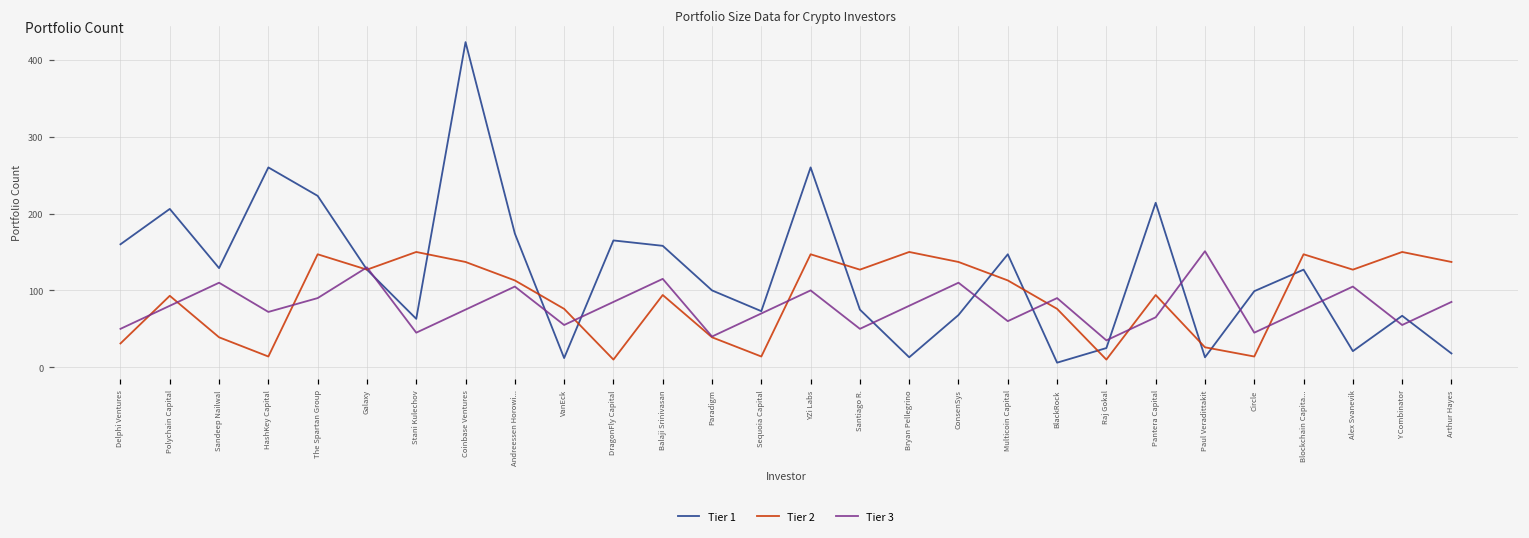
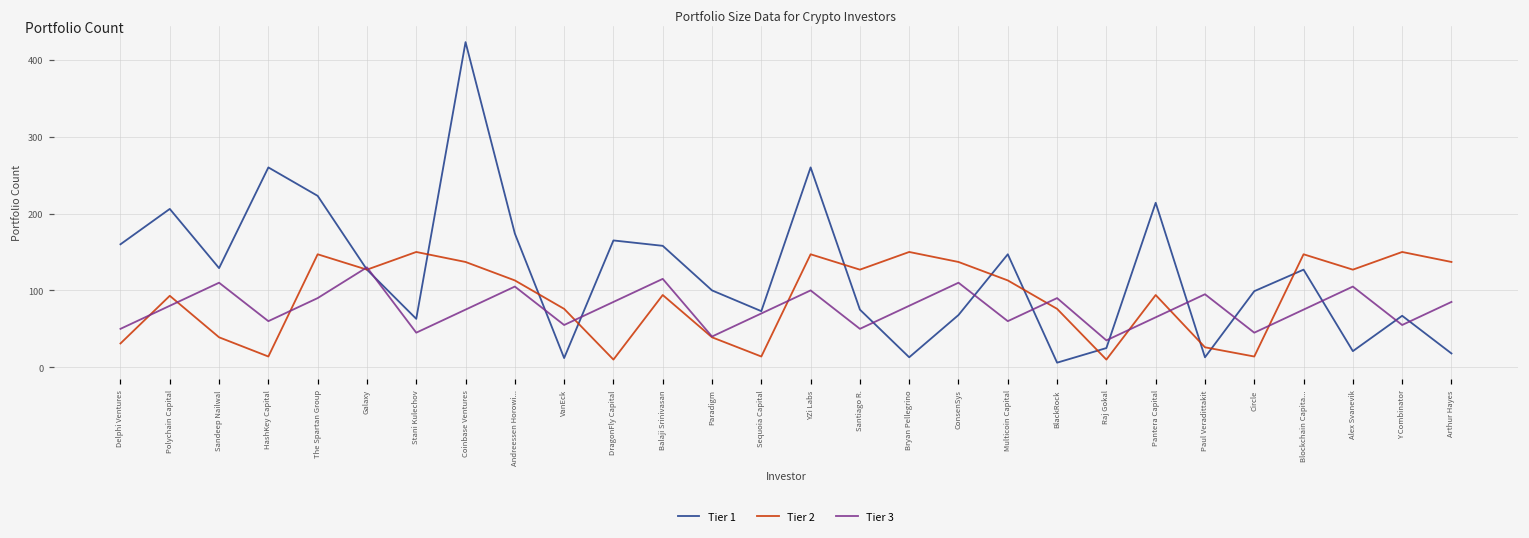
  {
    "Tier 1": {
      "Delphi Ventures": 160,
      "Polychain Capital": 210,
      "Sandeep Nailwal": 130,
      "HashKey Capital": 260,
      "The Spartan Group": 220,
      "Stani Kulechov": 60,
      "Coinbase Ventures": 420,
      "Andreessen Horowi...": 170,
      "VanEck": 10,
      "DragonFly Capital": 170,
      "Balaji Srinivasan": 160,
      "Paradigm": 100,
      "YZi Labs": 260,
      "Santiago R.": 80,
      "Bryan Pellegrino": 10,
      "ConsenSys": 70,
      "Multicoin Capital": 150,
      "BlackRock": 10,
      "Raj Gokal": 30,
      "Pantera Capital": 210,
      "Paul Veradittakit": 10,
      "Circle": 100,
      "Blockchain Capita...": 130,
      "Alex Svanevik": 20,
      "Y Combinator": 70,
      "Arthur Hayes": 20
    },
    "Tier 2": {
      "Delphi Ventures": 30,
      "Polychain Capital": 90,
      "Sandeep Nailwal": 40,
      "HashKey Capital": 10,
      "The Spartan Group": 150,
      "Stani Kulechov": 150,
      "Coinbase Ventures": 140,
      "Andreessen Horowi...": 110,
      "VanEck": 80,
      "DragonFly Capital": 10,
      "Balaji Srinivasan": 90,
      "Sequoia Capital": 10,
      "YZi Labs": 150,
      "Santiago R.": 130,
      "Bryan Pellegrino": 150,
      "ConsenSys": 140,
      "Multicoin Capital": 110,
      "BlackRock": 80,
      "Raj Gokal": 10,
      "Pantera Capital": 90,
      "Paul Veradittakit": 30,
      "Circle": 10,
      "Blockchain Capita...": 150,
      "Alex Svanevik": 130,
      "Y Combinator": 150,
      "Arthur Hayes": 140
    },
    "Tier 3": {
      "Delphi Ventures": 50,
      "Polychain Capital": 80,
      "Sandeep Nailwal": 110,
-     "HashKey Capital": 70,
+     "HashKey Capital": 60,
      "The Spartan Group": 90,
      "Stani Kulechov": 50,
      "Coinbase Ventures": 80,
      "Andreessen Horowi...": 110,
      "VanEck": 60,
      "DragonFly Capital": 90,
      "Balaji Srinivasan": 120,
      "YZi Labs": 100,
      "Santiago R.": 50,
      "Bryan Pellegrino": 80,
      "ConsenSys": 110,
      "Multicoin Capital": 60,
      "BlackRock": 90,
      "Raj Gokal": 40,
      "Pantera Capital": 70,
-     "Paul Veradittakit": 150,
+     "Paul Veradittakit": 100,
      "Circle": 50,
      "Blockchain Capita...": 80,
      "Alex Svanevik": 110,
      "Y Combinator": 60,
      "Arthur Hayes": 90
    }
  }
